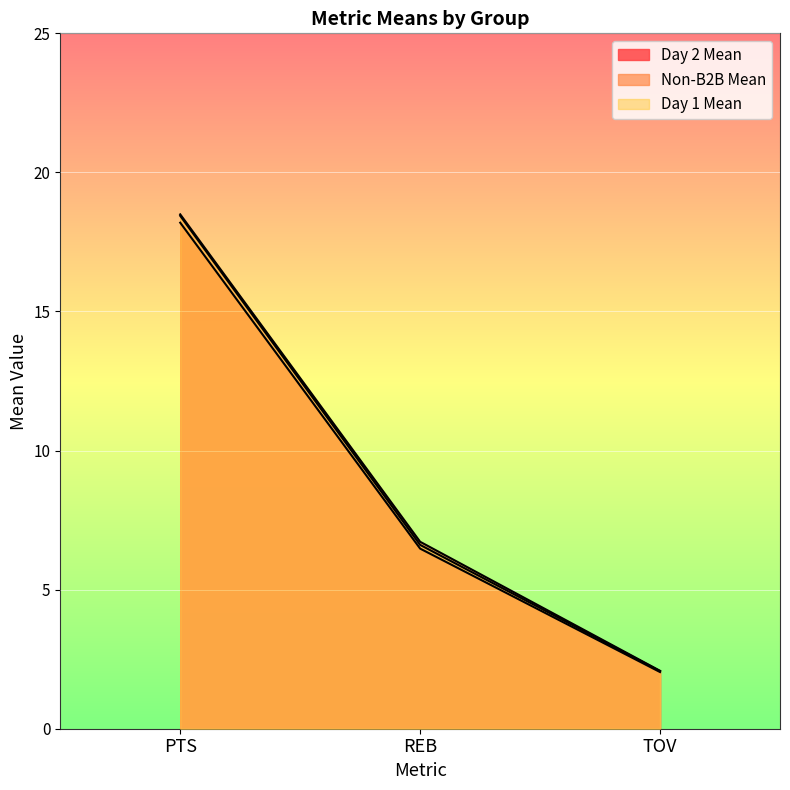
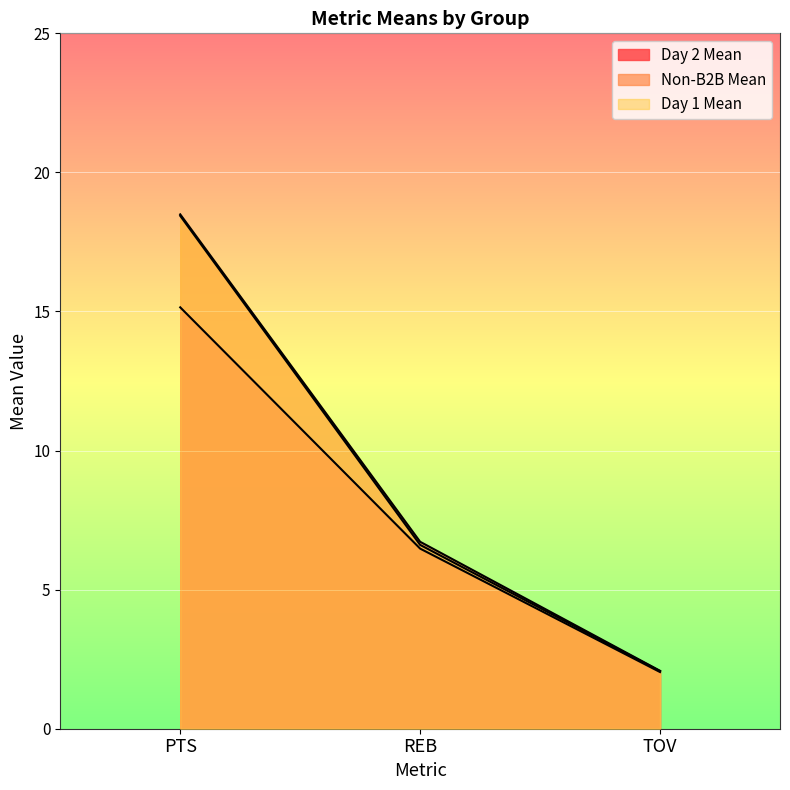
  {
    "Day 2 Mean": {
-     "PTS": 18.2,
+     "PTS": 15.1,
      "REB": 6.5
    },
    "Non-B2B Mean": {
      "REB": 6.7
    },
    "Day 1 Mean": {
      "REB": 6.6
    }
  }
